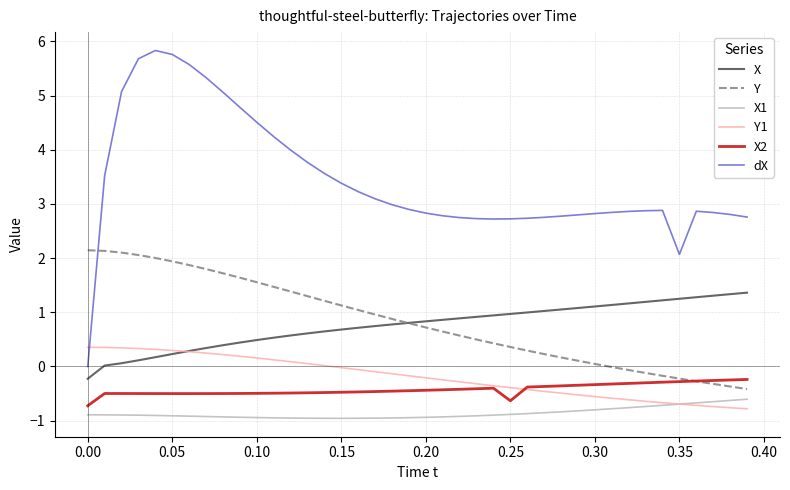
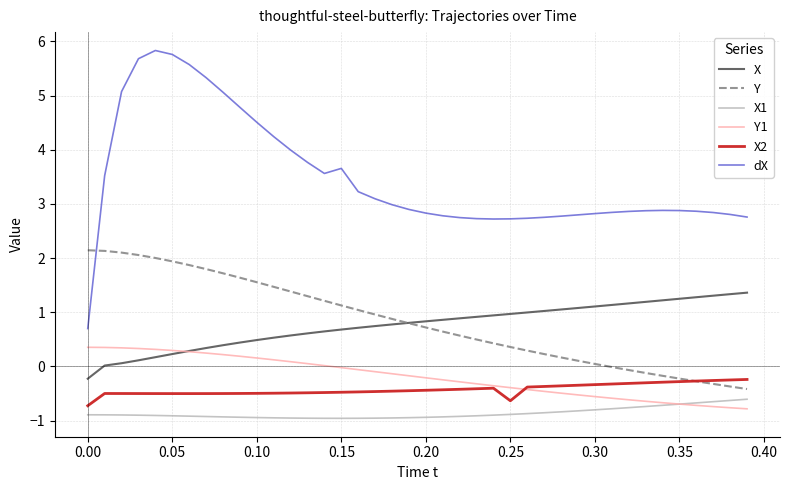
  {
    "X": {
      "0.00": -0.2,
      "0.05": 0.2,
      "0.10": 0.5,
      "0.15": 0.7,
      "0.20": 0.8,
      "0.25": 1.0,
      "0.30": 1.1,
      "0.35": 1.2
    },
    "Y1": {
      "0.00": 0.4,
      "0.05": 0.3,
      "0.10": 0.2,
      "0.15": 0.0,
      "0.20": -0.2,
      "0.25": -0.4,
      "0.30": -0.6
    },
    "X2": {
      "0.00": -0.7,
      "0.05": -0.5,
      "0.10": -0.5,
      "0.15": -0.5,
      "0.20": -0.4,
      "0.25": -0.6,
      "0.30": -0.3,
      "0.35": -0.3
    },
    "dX": {
-     "0.00": 0.0,
+     "0.00": 0.7,
      "0.05": 5.8,
      "0.10": 4.5,
-     "0.15": 3.4,
+     "0.15": 3.7,
      "0.20": 2.8,
      "0.25": 2.7,
      "0.30": 2.8,
-     "0.35": 2.1
+     "0.35": 2.9
    }
  }
